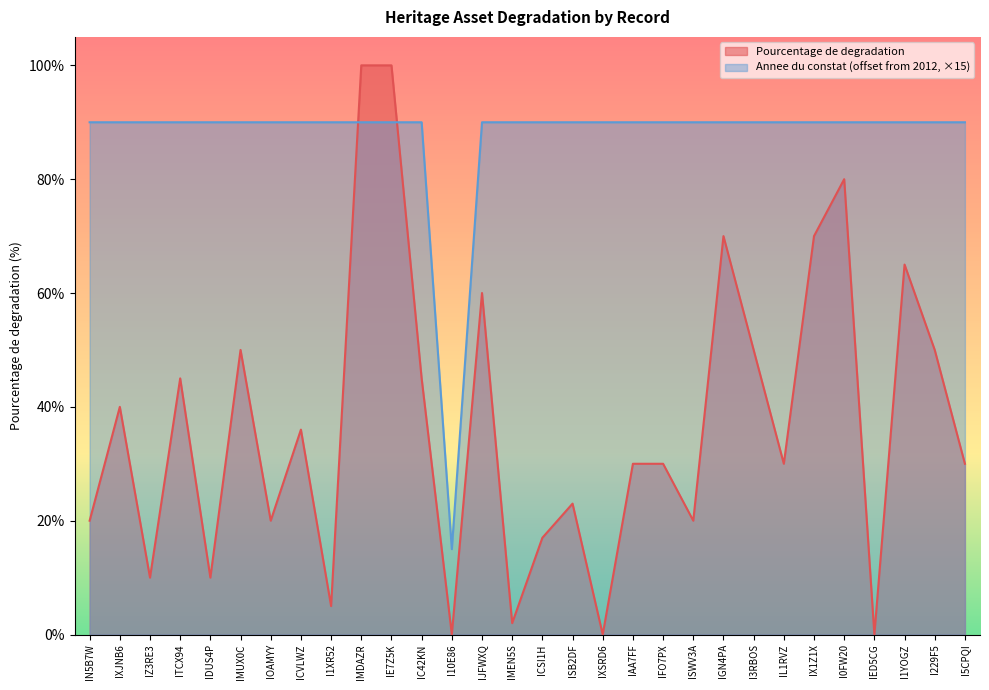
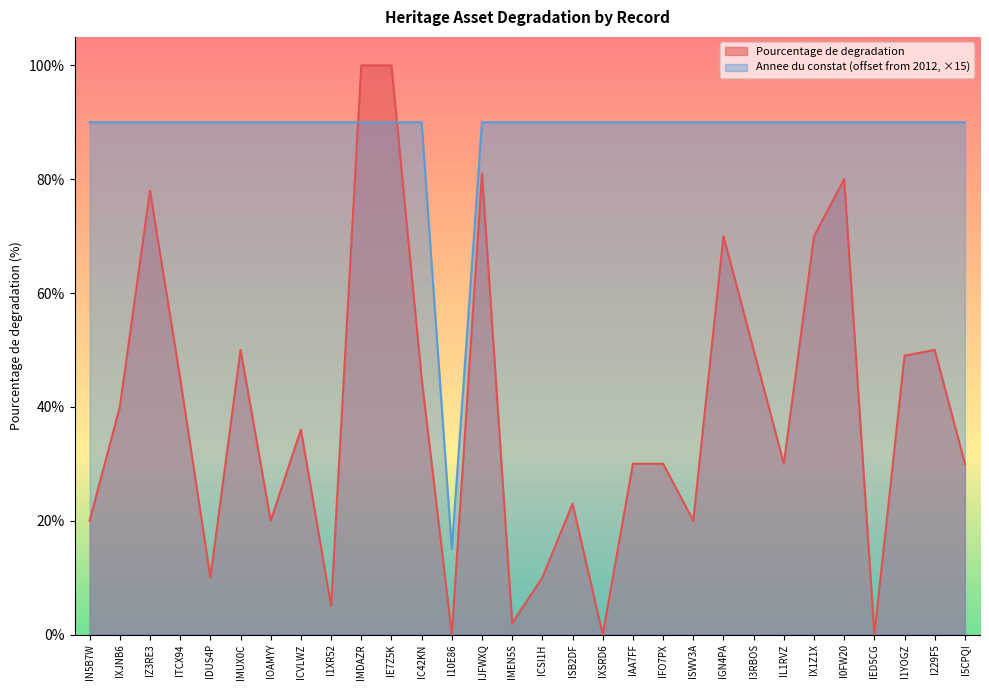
  {
    "Pourcentage de degradation": {
      "IN5B7W": "20%",
      "IXJNB6": "40%",
-     "IZ3RE3": "10%",
+     "IZ3RE3": "78%",
      "ITCX94": "45%",
      "IDUS4P": "10%",
      "IMUX0C": "50%",
      "IOAMYY": "20%",
      "ICVLWZ": "36%",
      "I1XR52": "5%",
      "IMDAZR": "100%",
      "IE7Z5K": "100%",
      "IC42KN": "45%",
      "I10E86": "0%",
-     "IJFWXQ": "60%",
+     "IJFWXQ": "81%",
      "IMEN5S": "2%",
-     "ICSI1H": "17%",
+     "ICSI1H": "10%",
      "ISB2DF": "23%",
      "IXSRD6": "0%",
      "IAA7FF": "30%",
      "IFO7PX": "30%",
      "ISWV3A": "20%",
      "IGN4PA": "70%",
      "I3RBOS": "50%",
      "IL1RVZ": "30%",
      "IX1Z1X": "70%",
      "I0FW20": "80%",
      "IED5CG": "0%",
-     "I1YOGZ": "65%",
+     "I1YOGZ": "49%",
      "I229F5": "50%",
      "I5CPQI": "30%"
    },
    "Annee du constat (offset from 2012, ×15)": {
      "IN5B7W": "90%",
      "IXJNB6": "90%",
      "IZ3RE3": "90%",
      "ITCX94": "90%",
      "IDUS4P": "90%",
      "IMUX0C": "90%",
      "IOAMYY": "90%",
      "ICVLWZ": "90%",
      "I1XR52": "90%",
      "IMDAZR": "90%",
      "IE7Z5K": "90%",
      "IC42KN": "90%",
      "I10E86": "15%",
      "IJFWXQ": "90%",
      "IMEN5S": "90%",
      "ICSI1H": "90%",
      "ISB2DF": "90%",
      "IXSRD6": "90%",
      "IAA7FF": "90%",
      "IFO7PX": "90%",
      "ISWV3A": "90%",
      "IGN4PA": "90%",
      "I3RBOS": "90%",
      "IL1RVZ": "90%",
      "IX1Z1X": "90%",
      "I0FW20": "90%",
      "IED5CG": "90%",
      "I1YOGZ": "90%",
      "I229F5": "90%",
      "I5CPQI": "90%"
    }
  }
